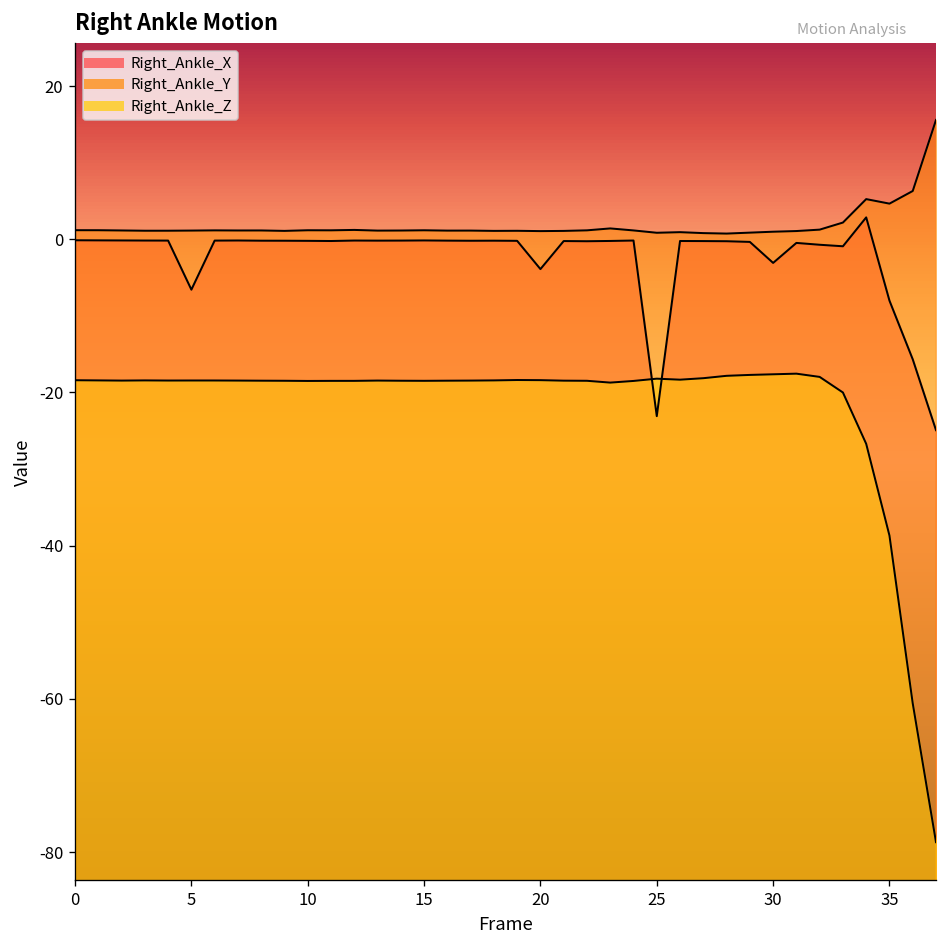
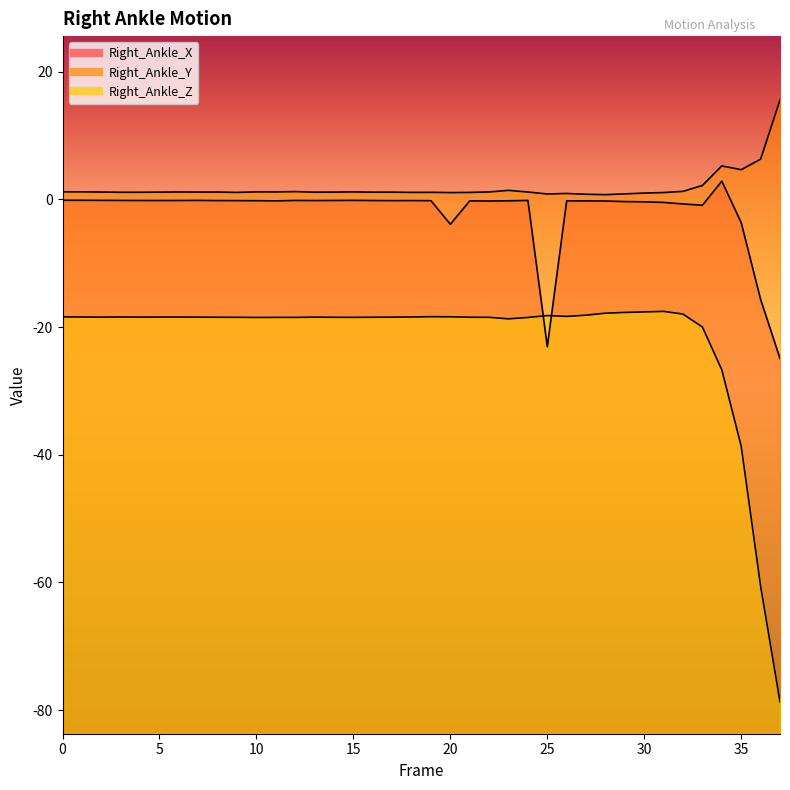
  {
    "Right_Ankle_X": {
      "0": 0,
-     "5": -7,
+     "5": 0,
      "10": 0,
      "15": 0,
      "20": -4,
      "25": -23,
-     "30": -3,
-     "35": -8
+     "30": 0,
+     "35": -4
    }
  }
